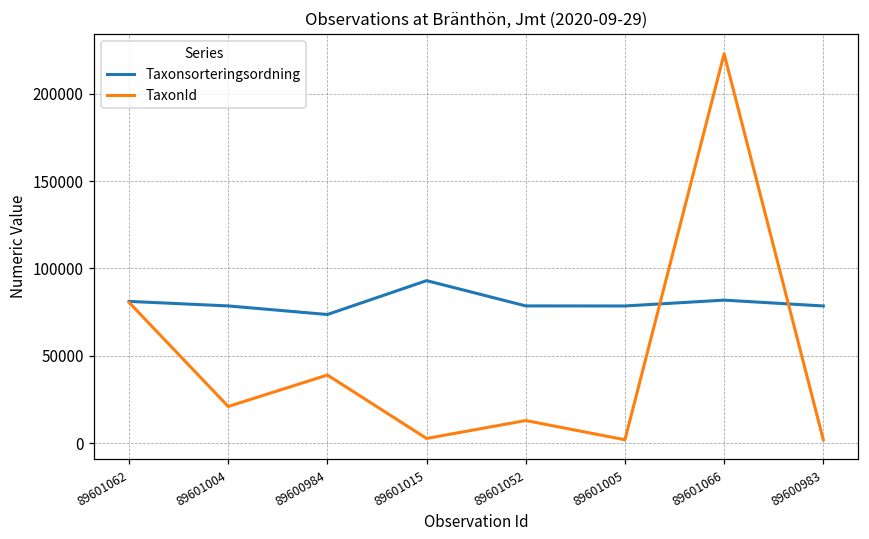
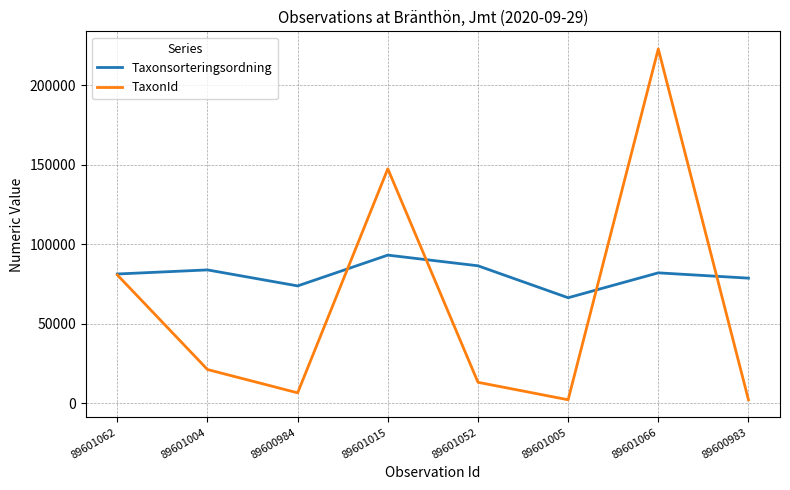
  {
    "Taxonsorteringsordning": {
-     "89601004": 79000,
+     "89601004": 84000,
      "89600984": 74000,
      "89601015": 93000,
-     "89601052": 79000,
-     "89601005": 79000,
+     "89601052": 86000,
+     "89601005": 66000,
      "89601066": 82000,
      "89600983": 79000
    },
    "TaxonId": {
      "89601004": 21000,
-     "89600984": 39000,
-     "89601015": 3000,
+     "89600984": 6000,
+     "89601015": 147000,
      "89601052": 13000,
      "89601005": 2000,
      "89601066": 223000,
      "89600983": 2000
    }
  }
